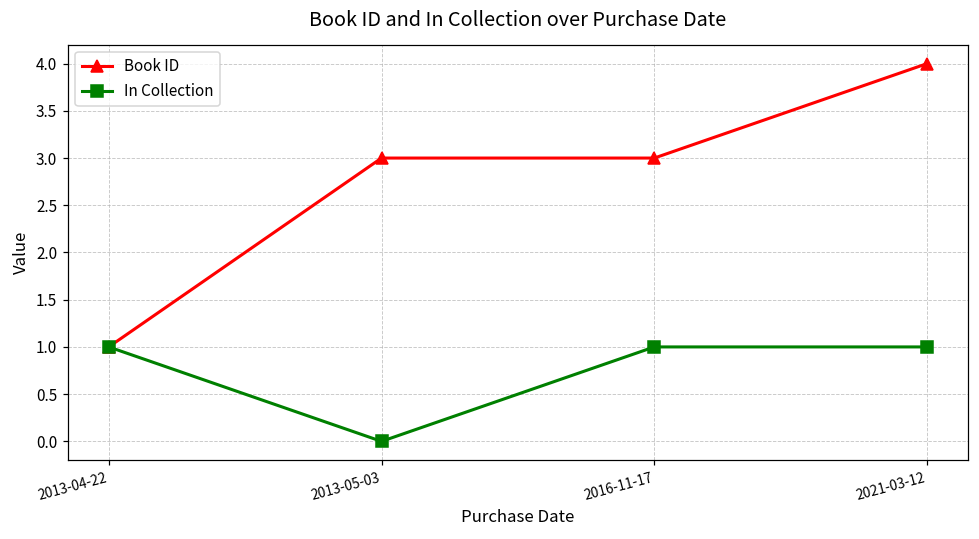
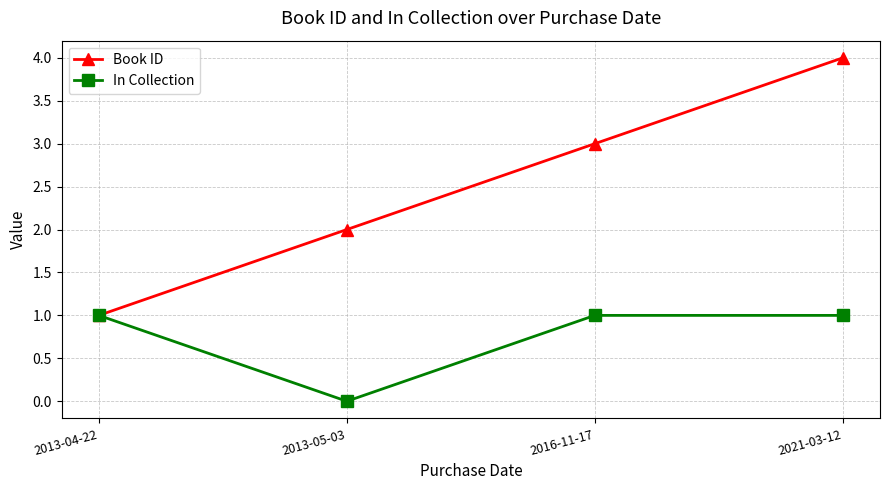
  {
    "Book ID": {
-     "2013-05-03": 3,
+     "2013-05-03": 2,
      "2016-11-17": 3,
      "2021-03-12": 4
    },
    "In Collection": {
      "2013-05-03": 0,
      "2016-11-17": 1,
      "2021-03-12": 1
    }
  }
